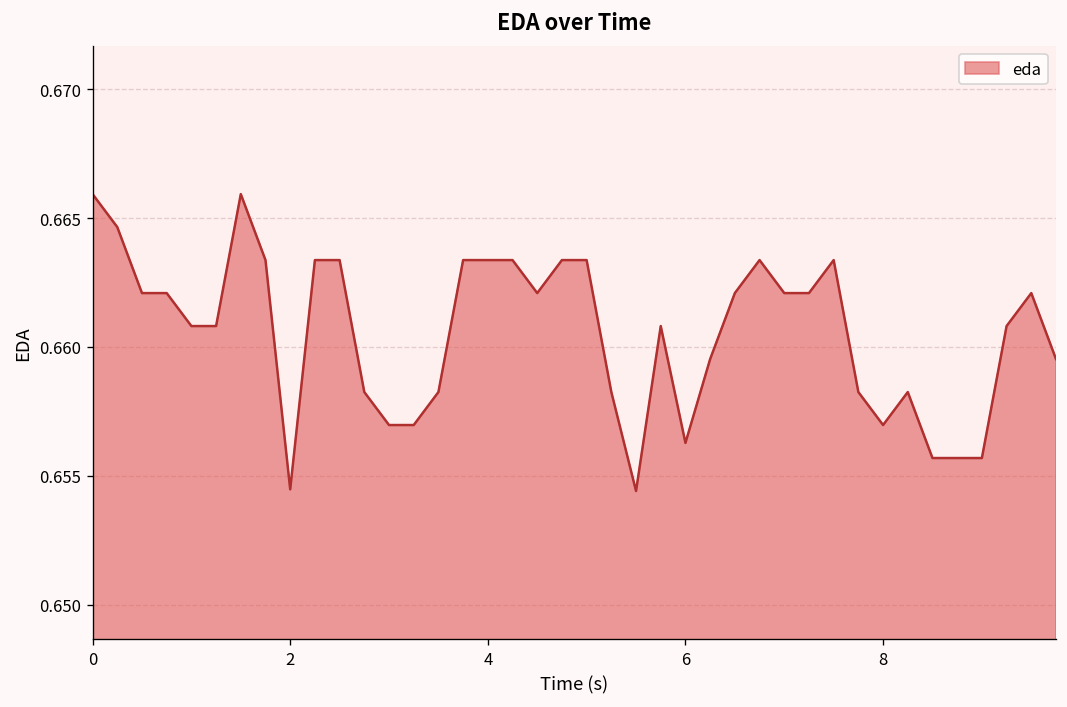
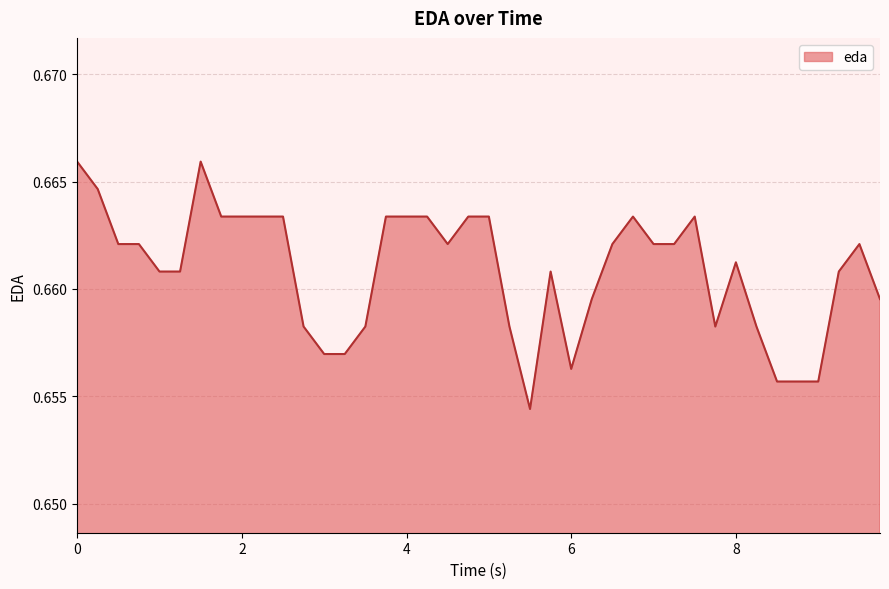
  {
    "0": 0.6659,
-   "2": 0.6545,
+   "2": 0.6634,
    "4": 0.6634,
    "6": 0.6563,
-   "8": 0.6570
+   "8": 0.6612
  }
